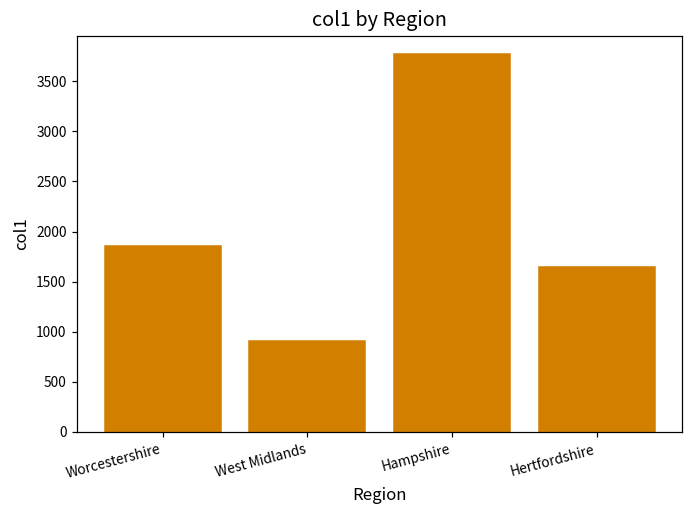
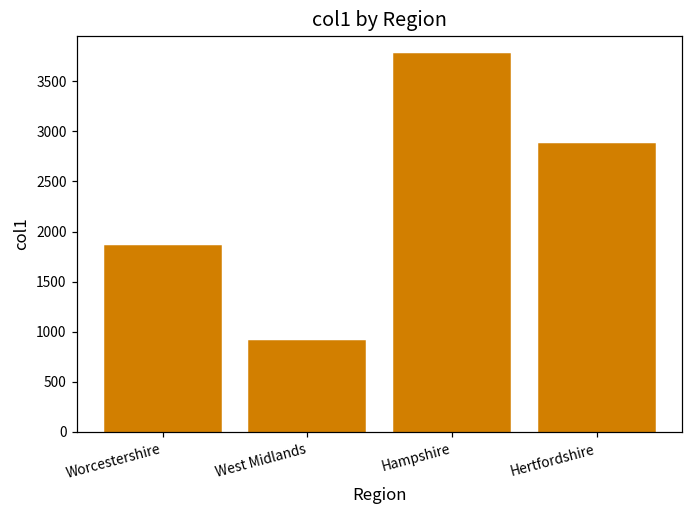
  {
    "Worcestershire": 1900,
    "West Midlands": 900,
    "Hampshire": 3800,
-   "Hertfordshire": 1600
+   "Hertfordshire": 2900
  }
